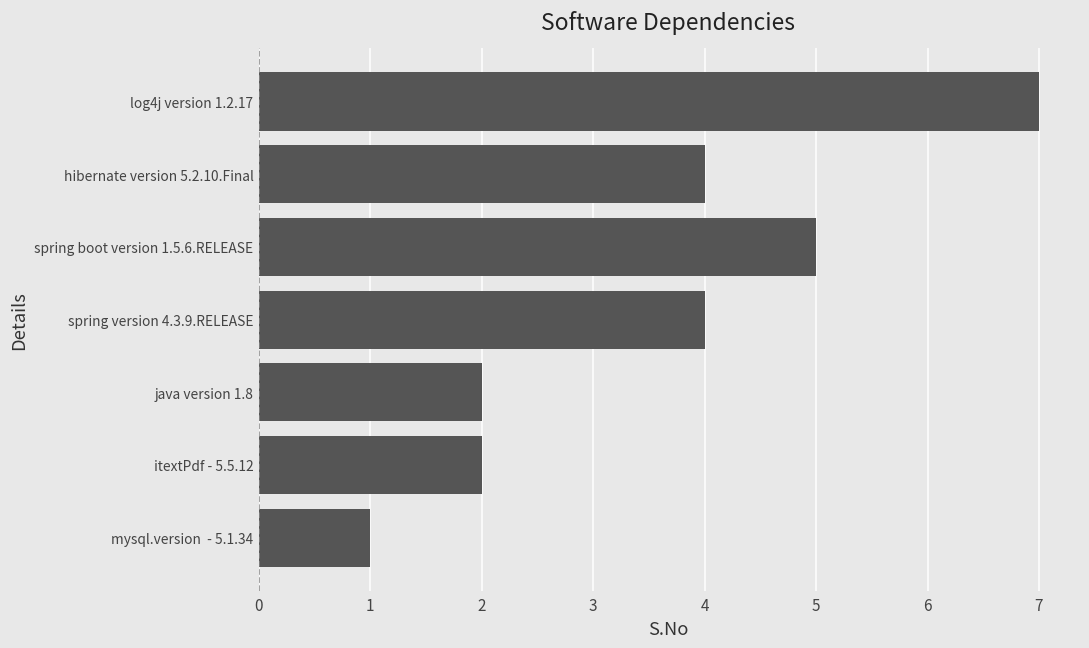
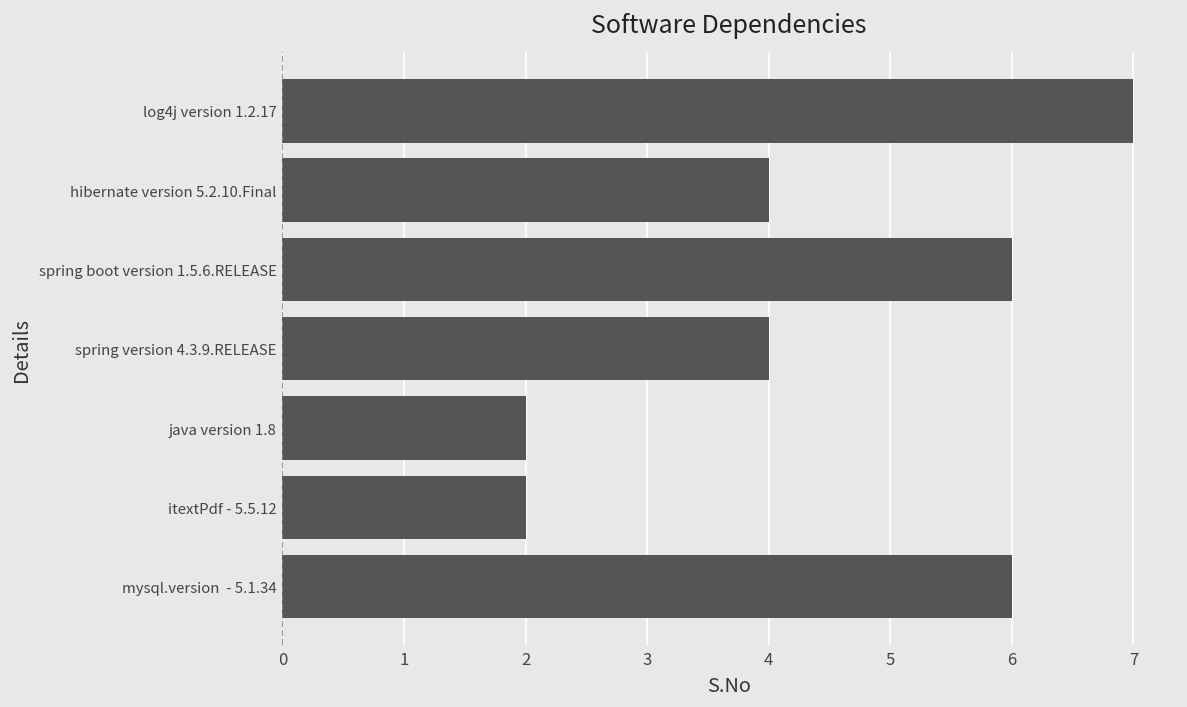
  {
    "log4j version 1.2.17": 7,
    "hibernate version 5.2.10.Final": 4,
-   "spring boot version 1.5.6.RELEASE": 5,
+   "spring boot version 1.5.6.RELEASE": 6,
    "spring version 4.3.9.RELEASE": 4,
    "java version 1.8": 2,
    "itextPdf - 5.5.12": 2,
-   "mysql.version - 5.1.34": 1
+   "mysql.version - 5.1.34": 6
  }
